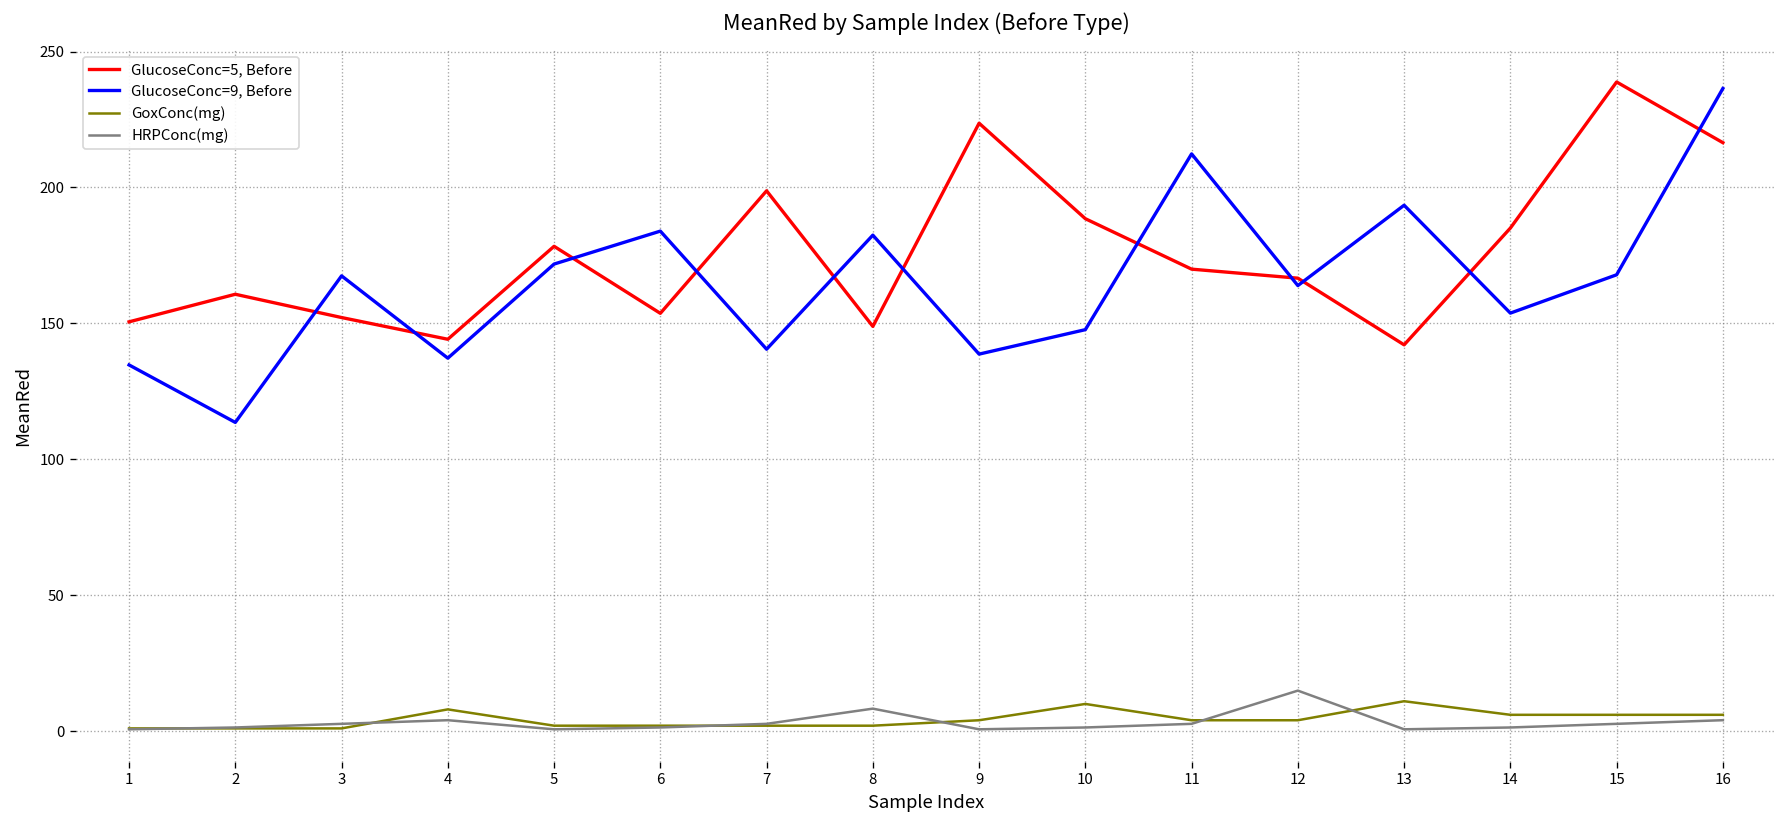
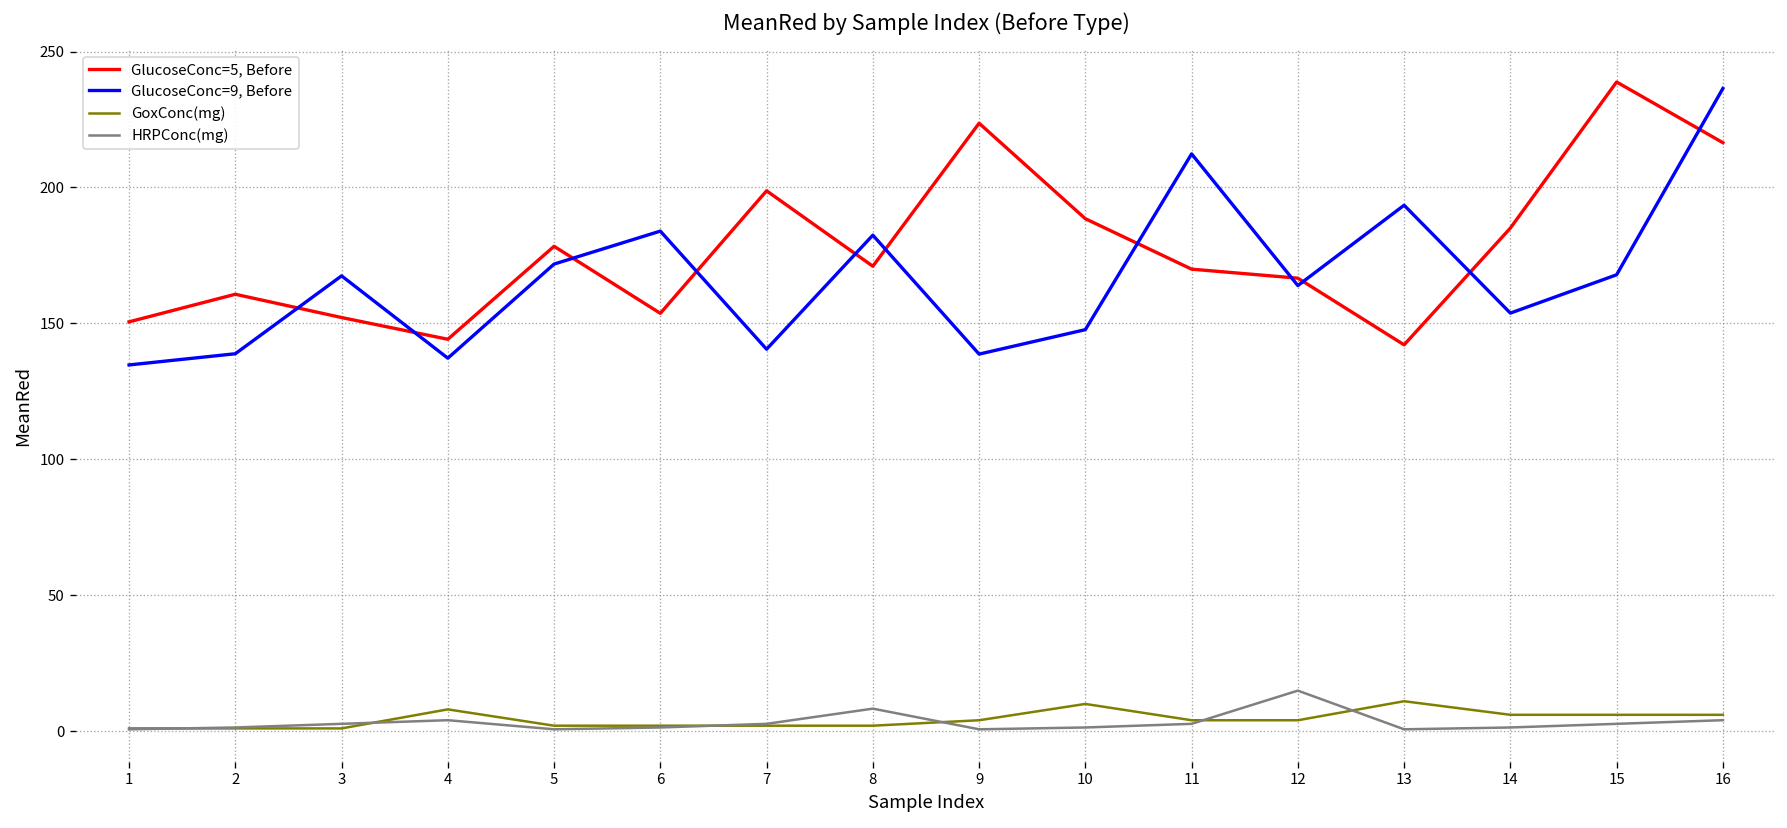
  {
    "GlucoseConc=5, Before": {
      "1": 151,
      "2": 161,
      "3": 152,
      "4": 144,
      "5": 178,
      "6": 154,
      "7": 199,
-     "8": 149,
+     "8": 171,
      "9": 224,
      "10": 189,
      "11": 170,
      "12": 167,
      "13": 142,
      "14": 185,
      "15": 239,
      "16": 216
    },
    "GlucoseConc=9, Before": {
      "1": 135,
-     "2": 114,
+     "2": 139,
      "3": 167,
      "4": 137,
      "5": 172,
      "6": 184,
      "7": 140,
      "8": 182,
      "9": 139,
      "10": 148,
      "11": 212,
      "12": 164,
      "13": 193,
      "14": 154,
      "15": 168,
      "16": 236
    },
    "GoxConc(mg)": {
      "3": 1,
      "4": 8,
      "5": 2,
      "8": 2,
      "9": 4,
      "10": 10,
      "11": 4,
      "12": 4,
      "13": 11,
      "14": 6,
      "15": 6,
      "16": 6
    },
    "HRPConc(mg)": {
      "3": 3,
      "4": 4,
      "5": 1,
      "8": 8,
      "9": 1,
      "10": 1,
      "11": 3,
      "12": 15,
      "13": 1,
      "14": 1,
      "15": 3,
      "16": 4
    }
  }
